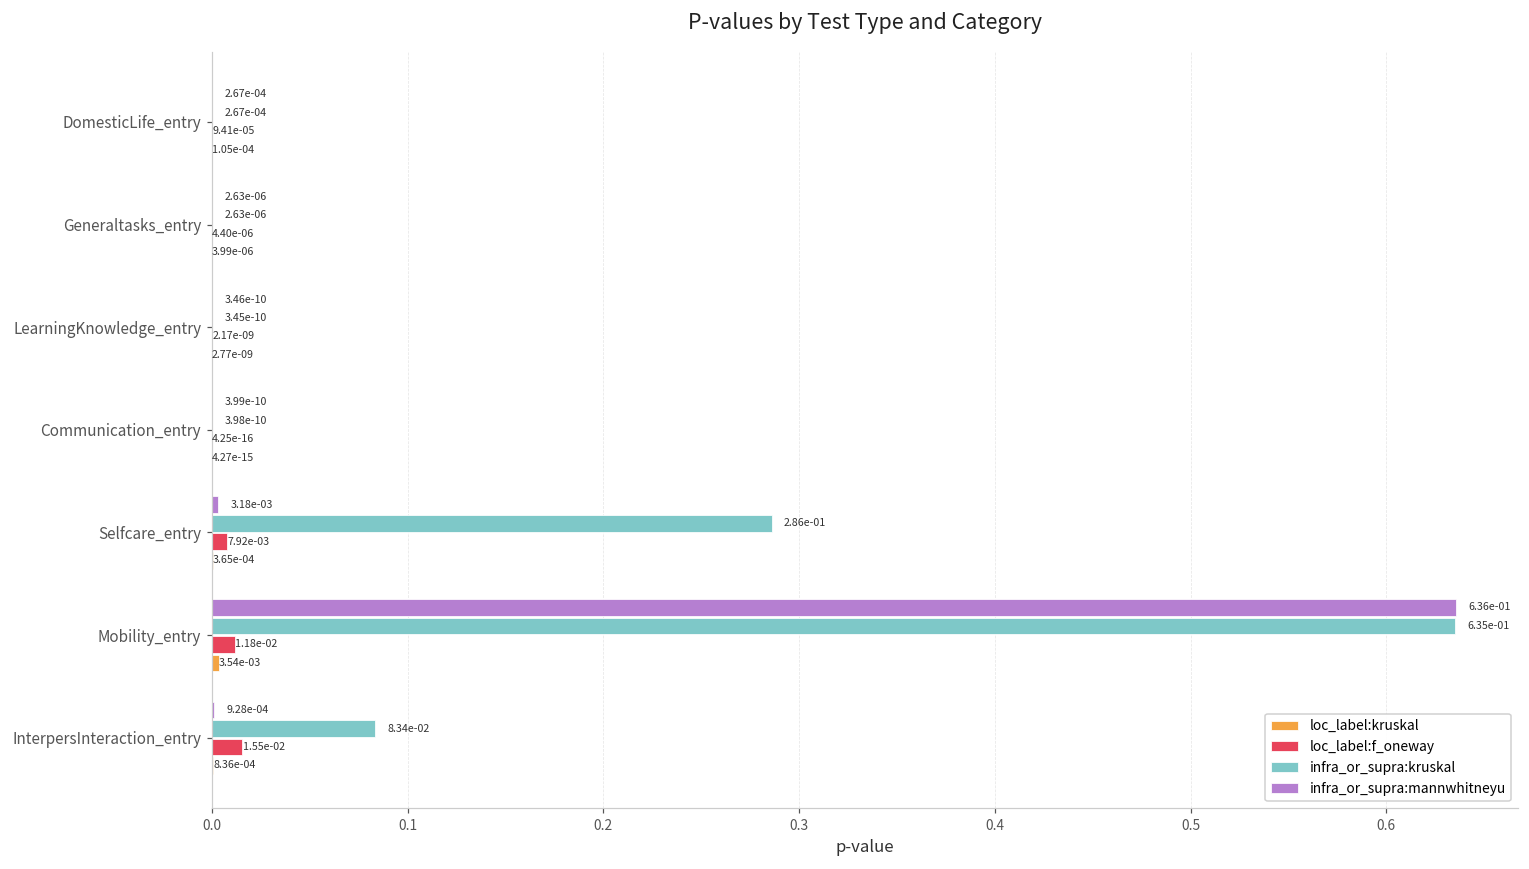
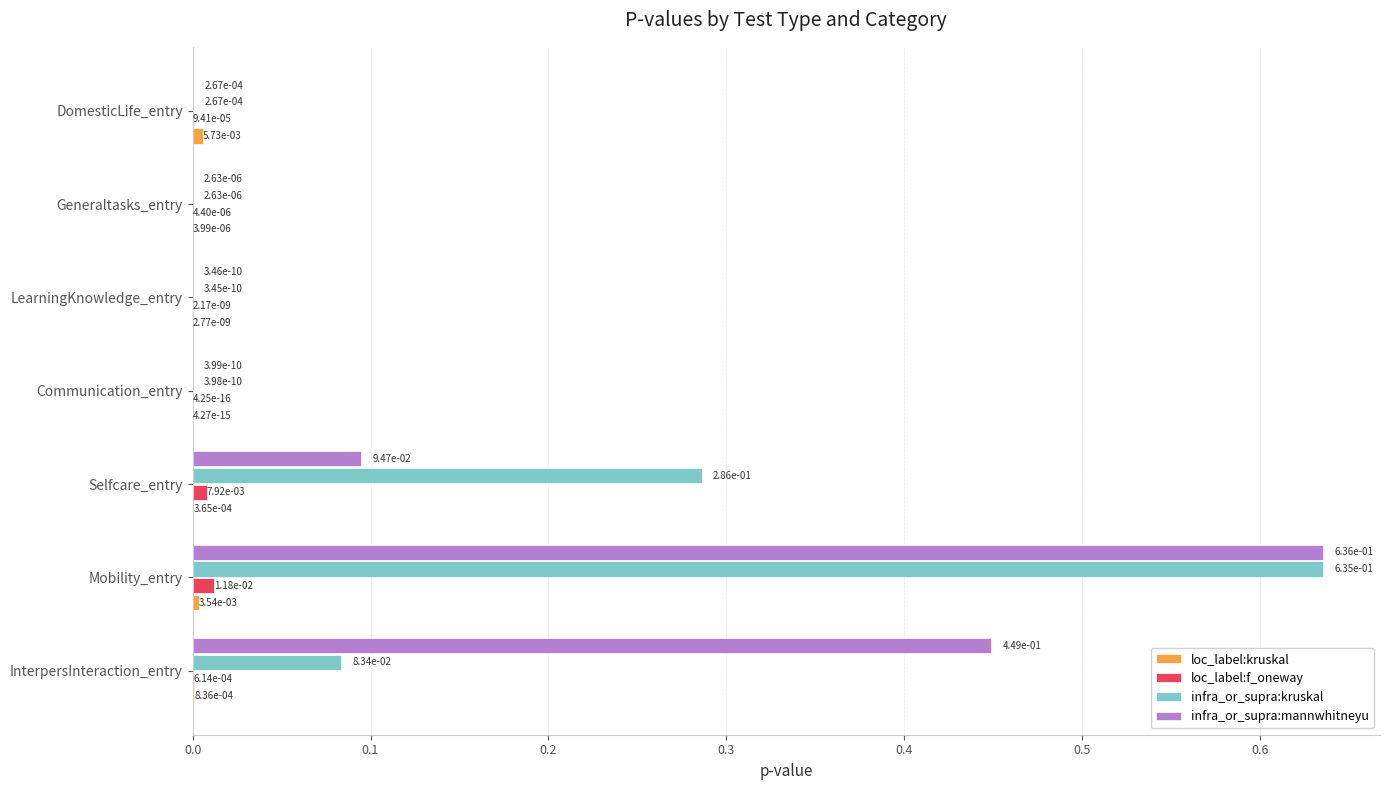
  {
    "loc_label:kruskal": {
-     "DomesticLife_entry": "1.05e-04",
+     "DomesticLife_entry": "5.73e-03",
      "Generaltasks_entry": "3.99e-06",
      "LearningKnowledge_entry": "2.77e-09",
      "Communication_entry": "4.27e-15",
      "Selfcare_entry": "3.65e-04",
      "Mobility_entry": "3.54e-03",
      "InterpersInteraction_entry": "8.36e-04"
    },
    "loc_label:f_oneway": {
      "DomesticLife_entry": "9.41e-05",
      "Generaltasks_entry": "4.40e-06",
      "LearningKnowledge_entry": "2.17e-09",
      "Communication_entry": "4.25e-16",
      "Selfcare_entry": "7.92e-03",
      "Mobility_entry": "1.18e-02",
-     "InterpersInteraction_entry": "1.55e-02"
+     "InterpersInteraction_entry": "6.14e-04"
    },
    "infra_or_supra:kruskal": {
      "DomesticLife_entry": "2.67e-04",
      "Generaltasks_entry": "2.63e-06",
      "LearningKnowledge_entry": "3.45e-10",
      "Communication_entry": "3.98e-10",
      "Selfcare_entry": "2.86e-01",
      "Mobility_entry": "6.35e-01",
      "InterpersInteraction_entry": "8.34e-02"
    },
    "infra_or_supra:mannwhitneyu": {
      "DomesticLife_entry": "2.67e-04",
      "Generaltasks_entry": "2.63e-06",
      "LearningKnowledge_entry": "3.46e-10",
      "Communication_entry": "3.99e-10",
-     "Selfcare_entry": "3.18e-03",
+     "Selfcare_entry": "9.47e-02",
      "Mobility_entry": "6.36e-01",
-     "InterpersInteraction_entry": "9.28e-04"
+     "InterpersInteraction_entry": "4.49e-01"
    }
  }
